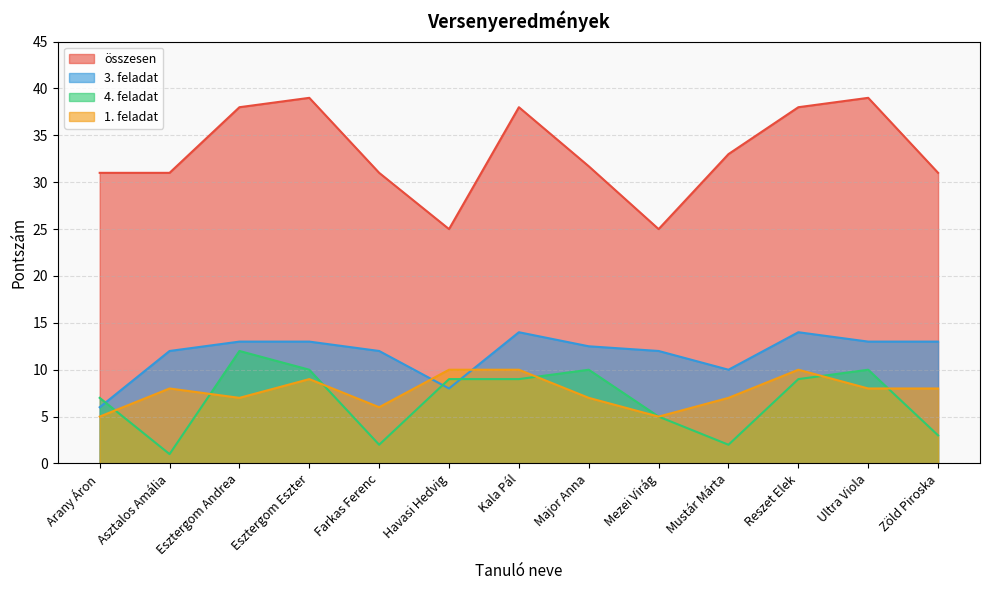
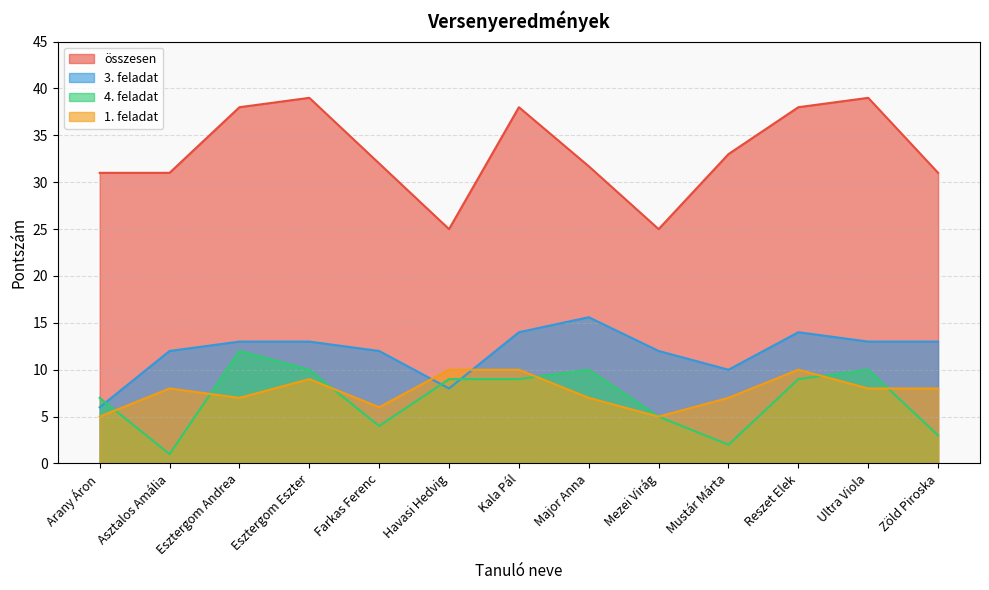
  {
    "összesen": {
      "Arany Áron": 31,
      "Asztalos Amália": 31,
      "Esztergom Andrea": 38,
      "Esztergom Eszter": 39,
-     "Farkas Ferenc": 31,
+     "Farkas Ferenc": 32,
      "Havasi Hedvig": 25,
      "Kala Pál": 38,
      "Major Anna": 32,
      "Mezei Virág": 25,
      "Mustár Márta": 33,
      "Reszet Elek": 38,
      "Ultra Viola": 39,
      "Zöld Piroska": 31
    },
    "3. feladat": {
      "Arany Áron": 6,
      "Asztalos Amália": 12,
      "Esztergom Andrea": 13,
      "Esztergom Eszter": 13,
      "Farkas Ferenc": 12,
      "Havasi Hedvig": 8,
      "Kala Pál": 14,
-     "Major Anna": 13,
+     "Major Anna": 16,
      "Mezei Virág": 12,
      "Mustár Márta": 10,
      "Reszet Elek": 14,
      "Ultra Viola": 13,
      "Zöld Piroska": 13
    },
    "4. feladat": {
      "Arany Áron": 7,
      "Asztalos Amália": 1,
      "Esztergom Andrea": 12,
      "Esztergom Eszter": 10,
-     "Farkas Ferenc": 2,
+     "Farkas Ferenc": 4,
      "Havasi Hedvig": 9,
      "Kala Pál": 9,
      "Major Anna": 10,
      "Mustár Márta": 2,
      "Reszet Elek": 9,
      "Ultra Viola": 10,
      "Zöld Piroska": 3
    },
    "1. feladat": {
      "Arany Áron": 5,
      "Asztalos Amália": 8,
      "Esztergom Andrea": 7,
      "Esztergom Eszter": 9,
      "Farkas Ferenc": 6,
      "Havasi Hedvig": 10,
      "Kala Pál": 10,
      "Major Anna": 7,
      "Mustár Márta": 7,
      "Reszet Elek": 10,
      "Ultra Viola": 8,
      "Zöld Piroska": 8
    }
  }
